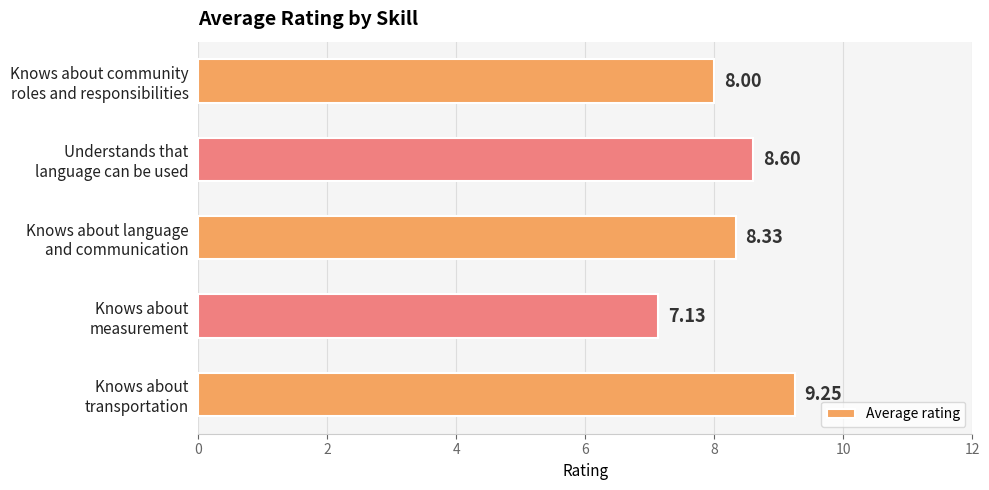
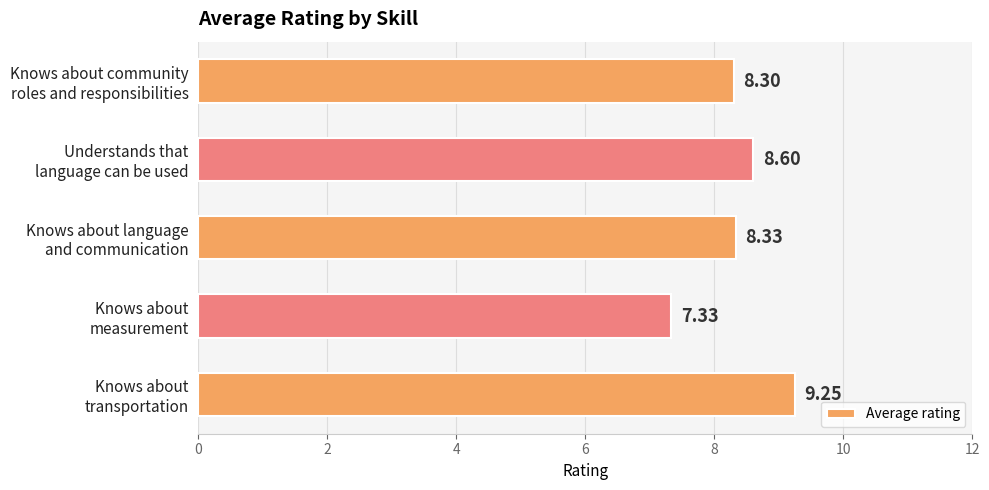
  {
-   "Knows about community roles and responsibilities": 8.00,
+   "Knows about community roles and responsibilities": 8.30,
    "Understands that language can be used": 8.60,
    "Knows about language and communication": 8.33,
-   "Knows about measurement": 7.13
+   "Knows about measurement": 7.33
  }
